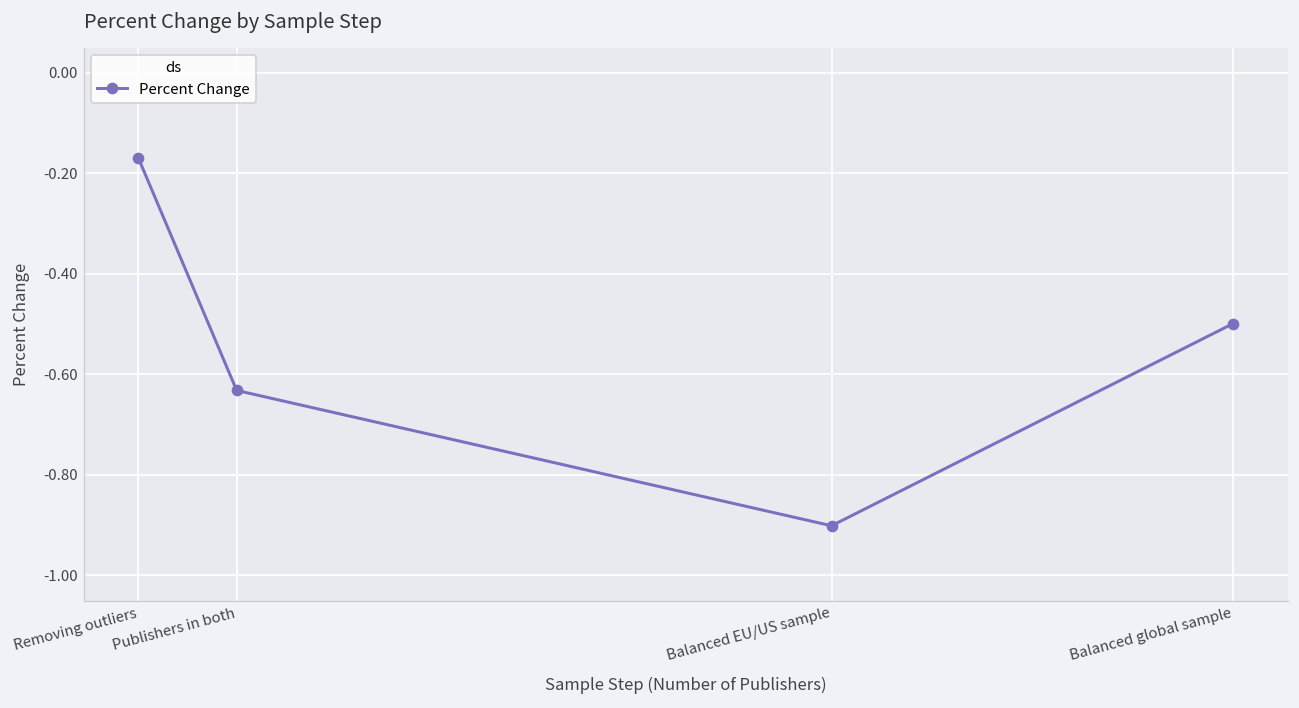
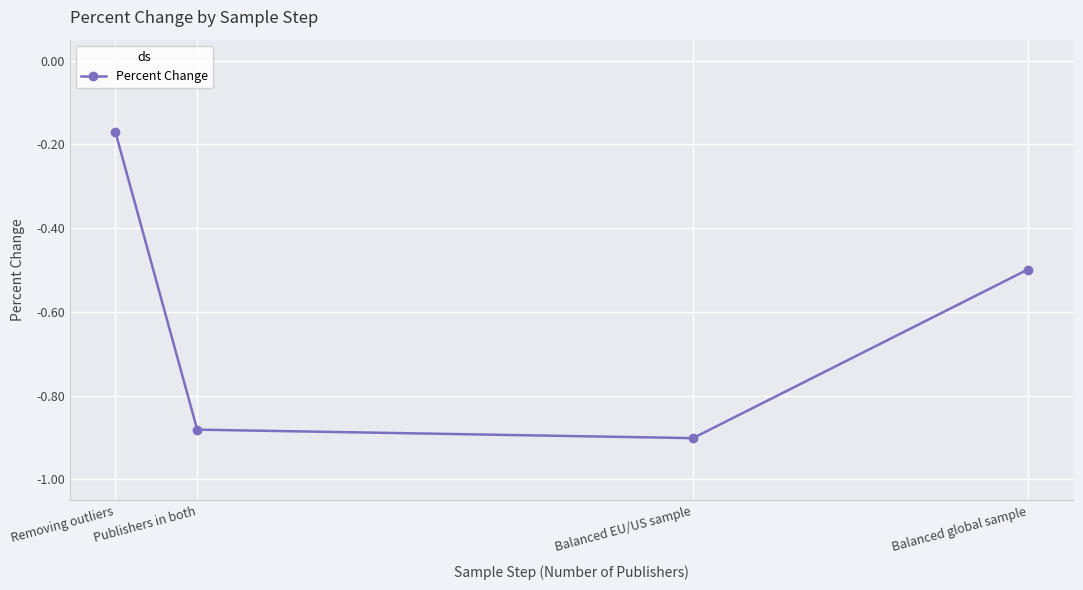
  {
    "Removing outliers": -0.17,
-   "Publishers in both": -0.63,
+   "Publishers in both": -0.88,
    "Balanced EU/US sample": -0.90,
    "Balanced global sample": -0.50
  }
